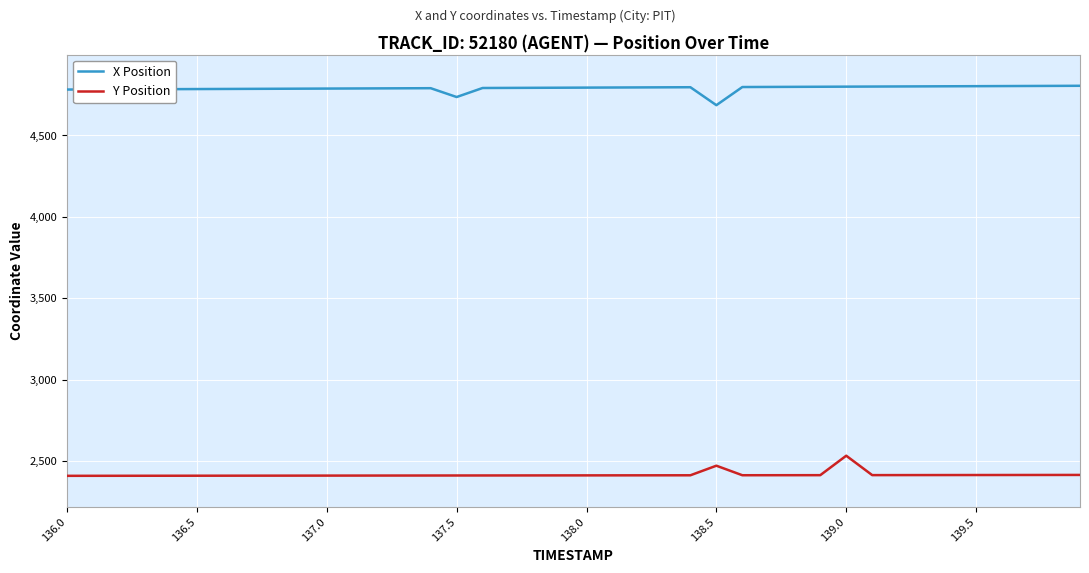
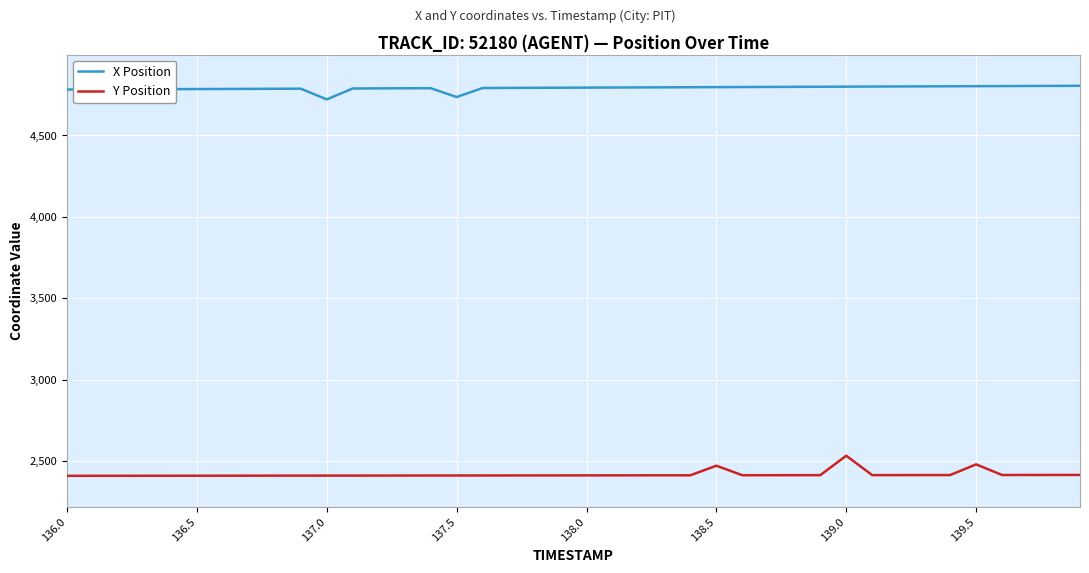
  {
    "X Position": {
      "136.0": "4,780",
      "136.5": "4,780",
-     "137.0": "4,790",
+     "137.0": "4,720",
      "137.5": "4,740",
      "138.0": "4,790",
-     "138.5": "4,680",
+     "138.5": "4,800",
      "139.0": "4,800",
      "139.5": "4,800"
    },
    "Y Position": {
      "136.0": "2,410",
      "136.5": "2,410",
      "137.0": "2,410",
      "137.5": "2,410",
      "138.0": "2,410",
      "138.5": "2,470",
      "139.0": "2,530",
-     "139.5": "2,410"
+     "139.5": "2,480"
    }
  }
